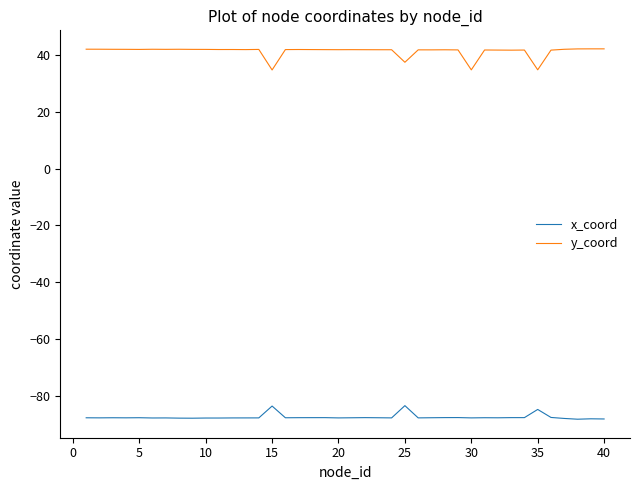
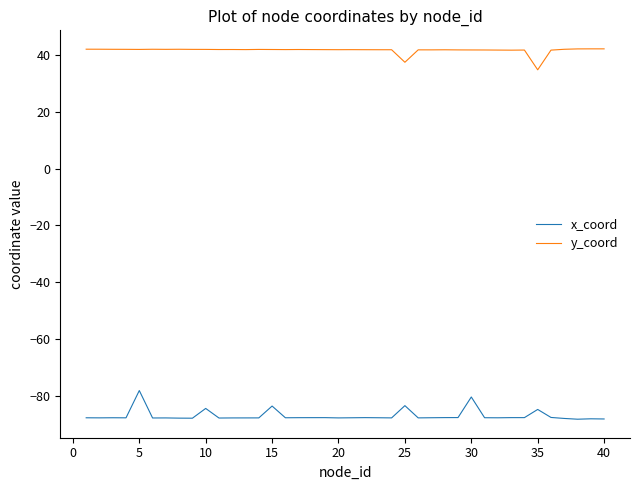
  {
    "x_coord": {
-     "5": -88,
-     "10": -88,
+     "5": -78,
+     "10": -84,
      "15": -84,
      "20": -88,
      "25": -83,
-     "30": -88,
+     "30": -80,
      "35": -85,
      "40": -88
    },
    "y_coord": {
      "5": 42,
      "10": 42,
-     "15": 35,
+     "15": 42,
      "20": 42,
      "25": 37,
-     "30": 35,
+     "30": 42,
      "35": 35,
      "40": 42
    }
  }
